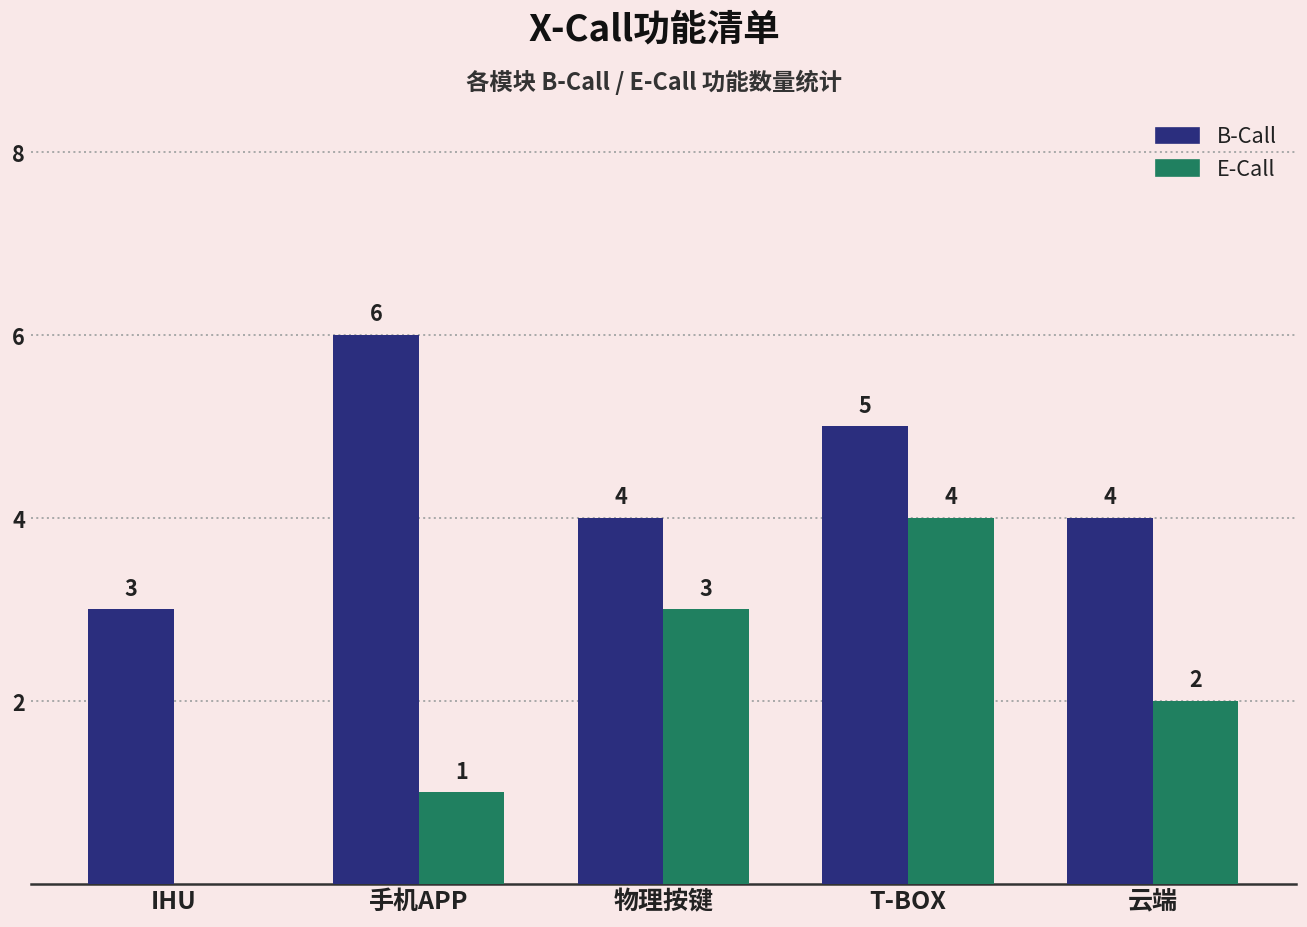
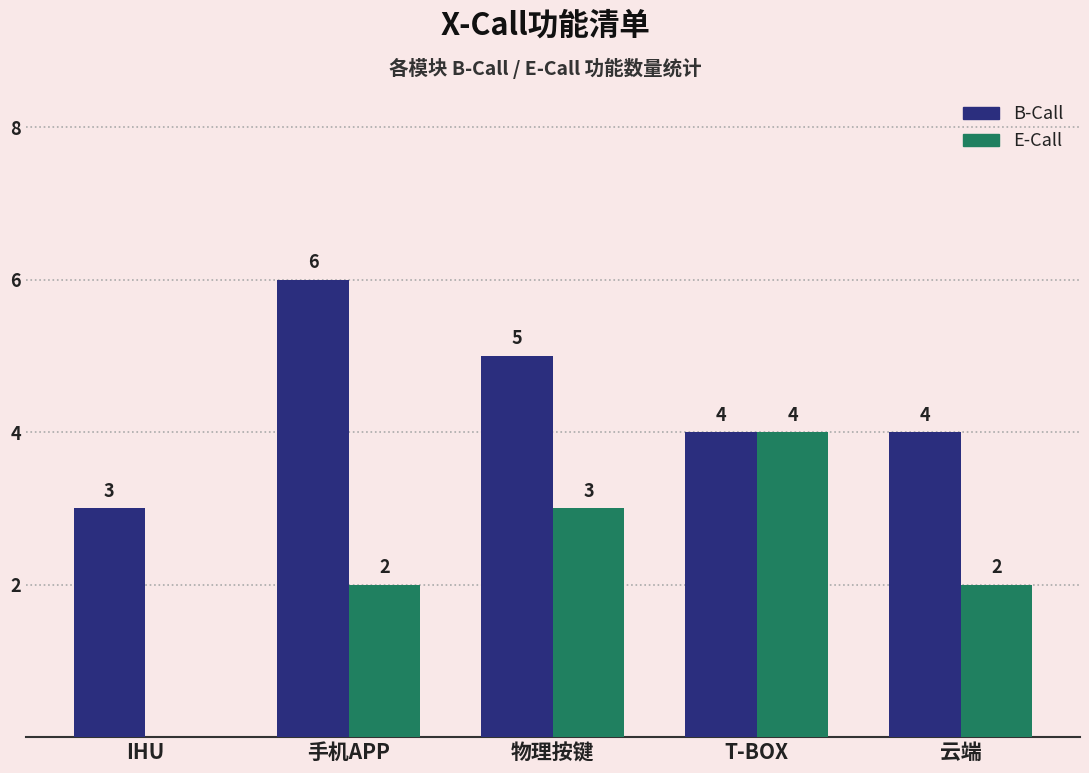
  {
    "B-Call": {
      "IHU": 3,
      "手机APP": 6,
-     "物理按键": 4,
-     "T-BOX": 5,
+     "物理按键": 5,
+     "T-BOX": 4,
      "云端": 4
    },
    "E-Call": {
-     "手机APP": 1,
+     "手机APP": 2,
      "物理按键": 3,
      "T-BOX": 4,
      "云端": 2
    }
  }
